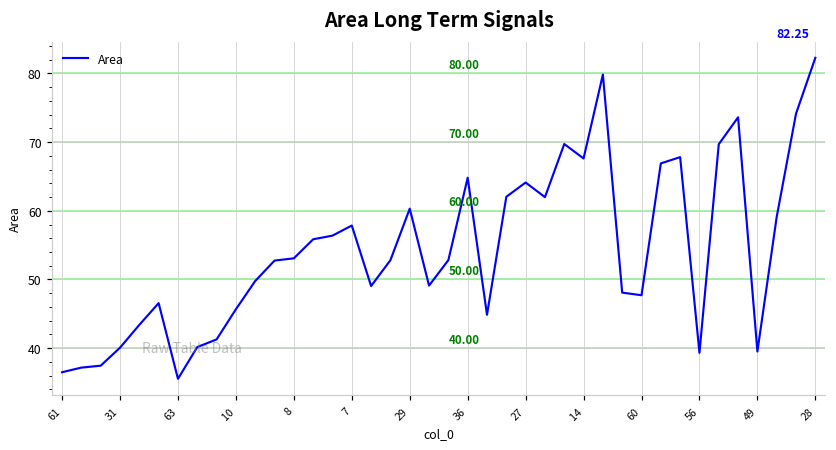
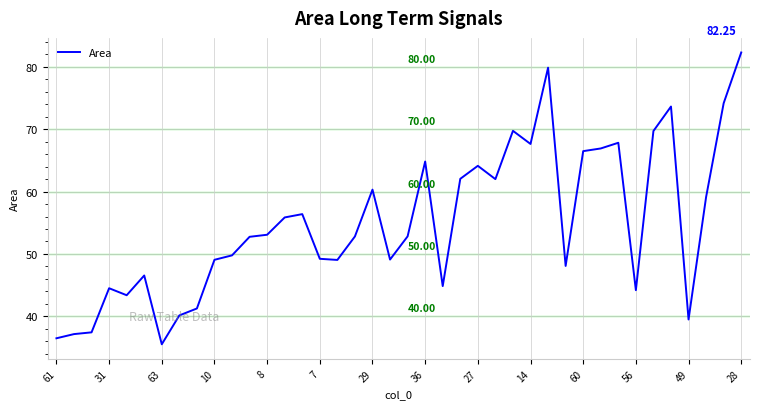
  {
    "61": 37,
-   "31": 40,
+   "31": 45,
    "63": 36,
-   "10": 46,
+   "10": 49,
    "8": 53,
-   "7": 58,
+   "7": 49,
    "29": 60,
    "27": 64,
    "14": 68,
-   "60": 48,
-   "56": 39,
+   "60": 66,
+   "56": 44,
    "49": 40
  }
